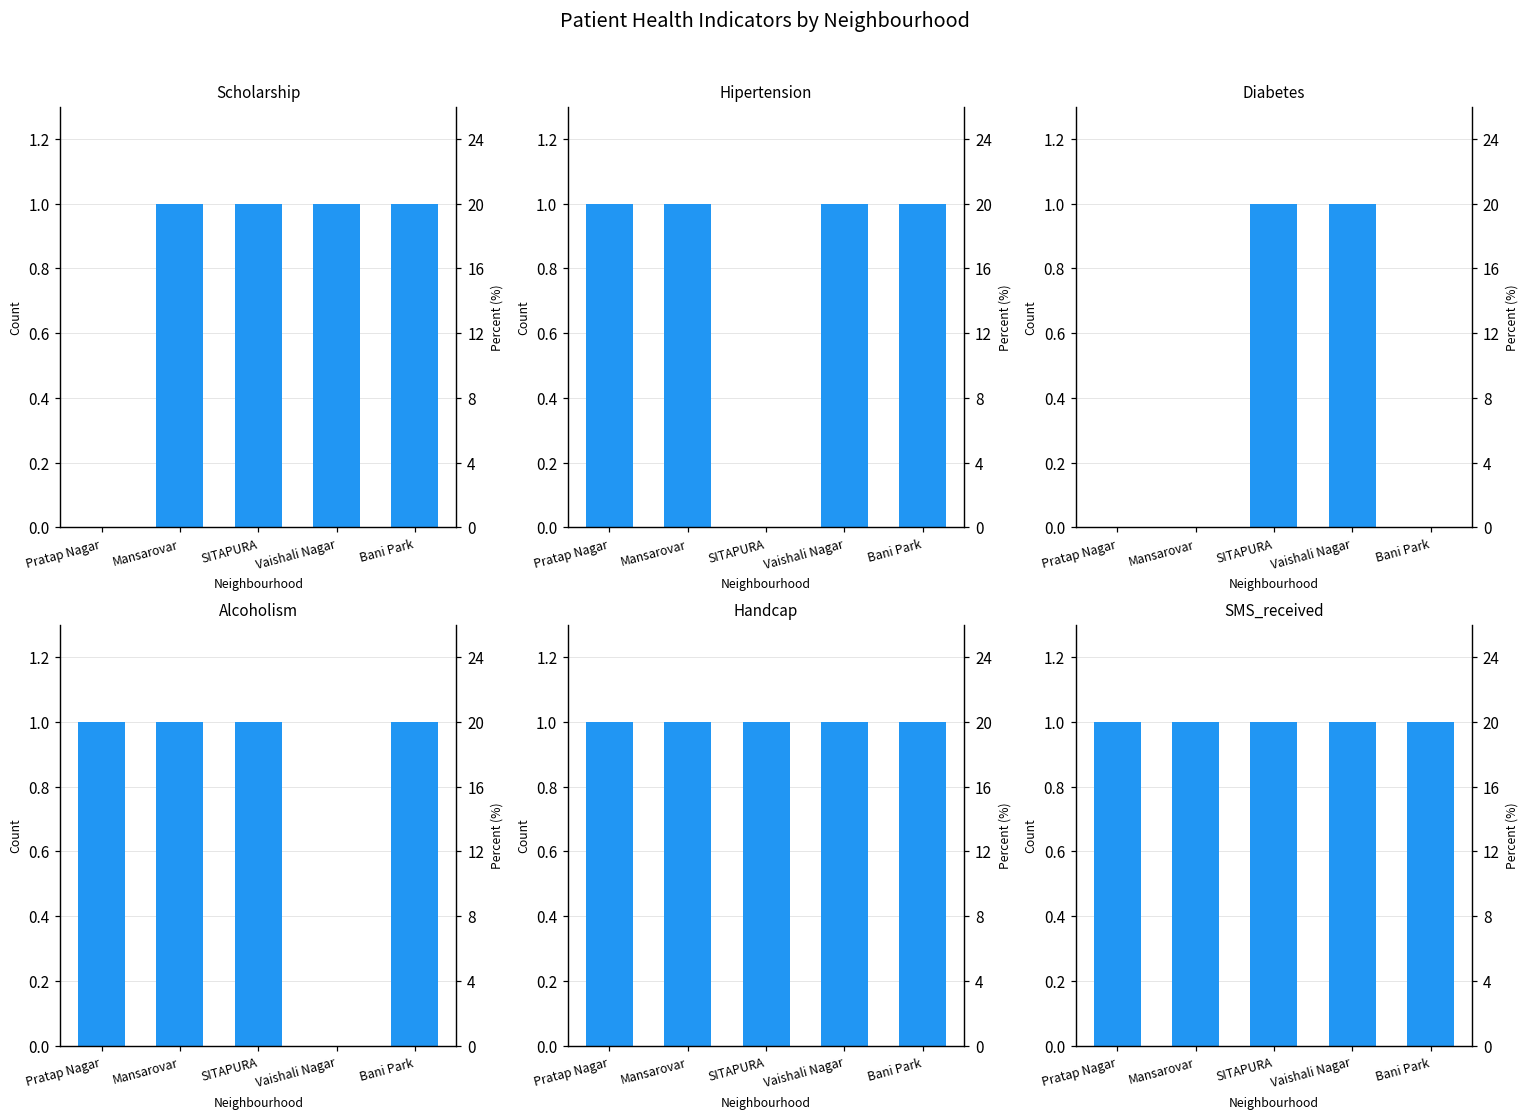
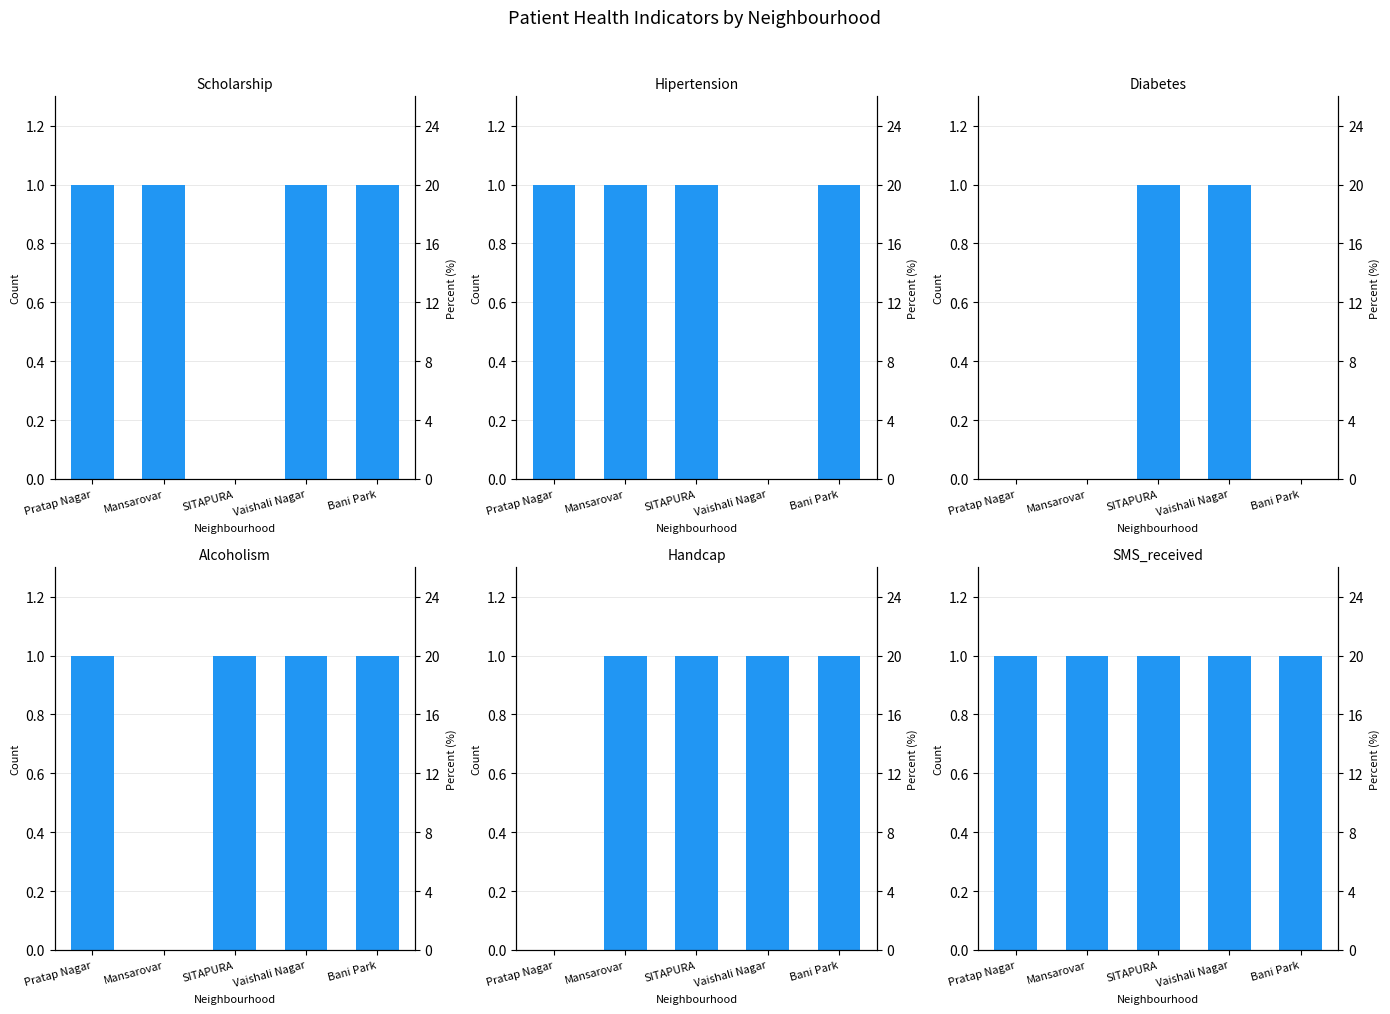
  {
    "Scholarship": {
-     "Pratap Nagar": 0,
+     "Pratap Nagar": 1,
      "Mansarovar": 1,
-     "SITAPURA": 1,
+     "SITAPURA": 0,
      "Vaishali Nagar": 1,
      "Bani Park": 1
    },
    "Hipertension": {
      "Pratap Nagar": 1,
      "Mansarovar": 1,
-     "SITAPURA": 0,
-     "Vaishali Nagar": 1,
+     "SITAPURA": 1,
+     "Vaishali Nagar": 0,
      "Bani Park": 1
    },
    "Diabetes": {
      "Pratap Nagar": 0.00,
      "Mansarovar": 0.00,
      "SITAPURA": 1.00,
      "Vaishali Nagar": 1.00,
      "Bani Park": 0.00
    },
    "Alcoholism": {
      "Pratap Nagar": 1,
-     "Mansarovar": 1,
+     "Mansarovar": 0,
      "SITAPURA": 1,
-     "Vaishali Nagar": 0,
+     "Vaishali Nagar": 1,
      "Bani Park": 1
    },
    "Handcap": {
-     "Pratap Nagar": 1,
+     "Pratap Nagar": 0,
      "Mansarovar": 1,
      "SITAPURA": 1,
      "Vaishali Nagar": 1,
      "Bani Park": 1
    },
    "SMS_received": {
      "Pratap Nagar": 1.00,
      "Mansarovar": 1.00,
      "SITAPURA": 1.00,
      "Vaishali Nagar": 1.00,
      "Bani Park": 1.00
    }
  }
